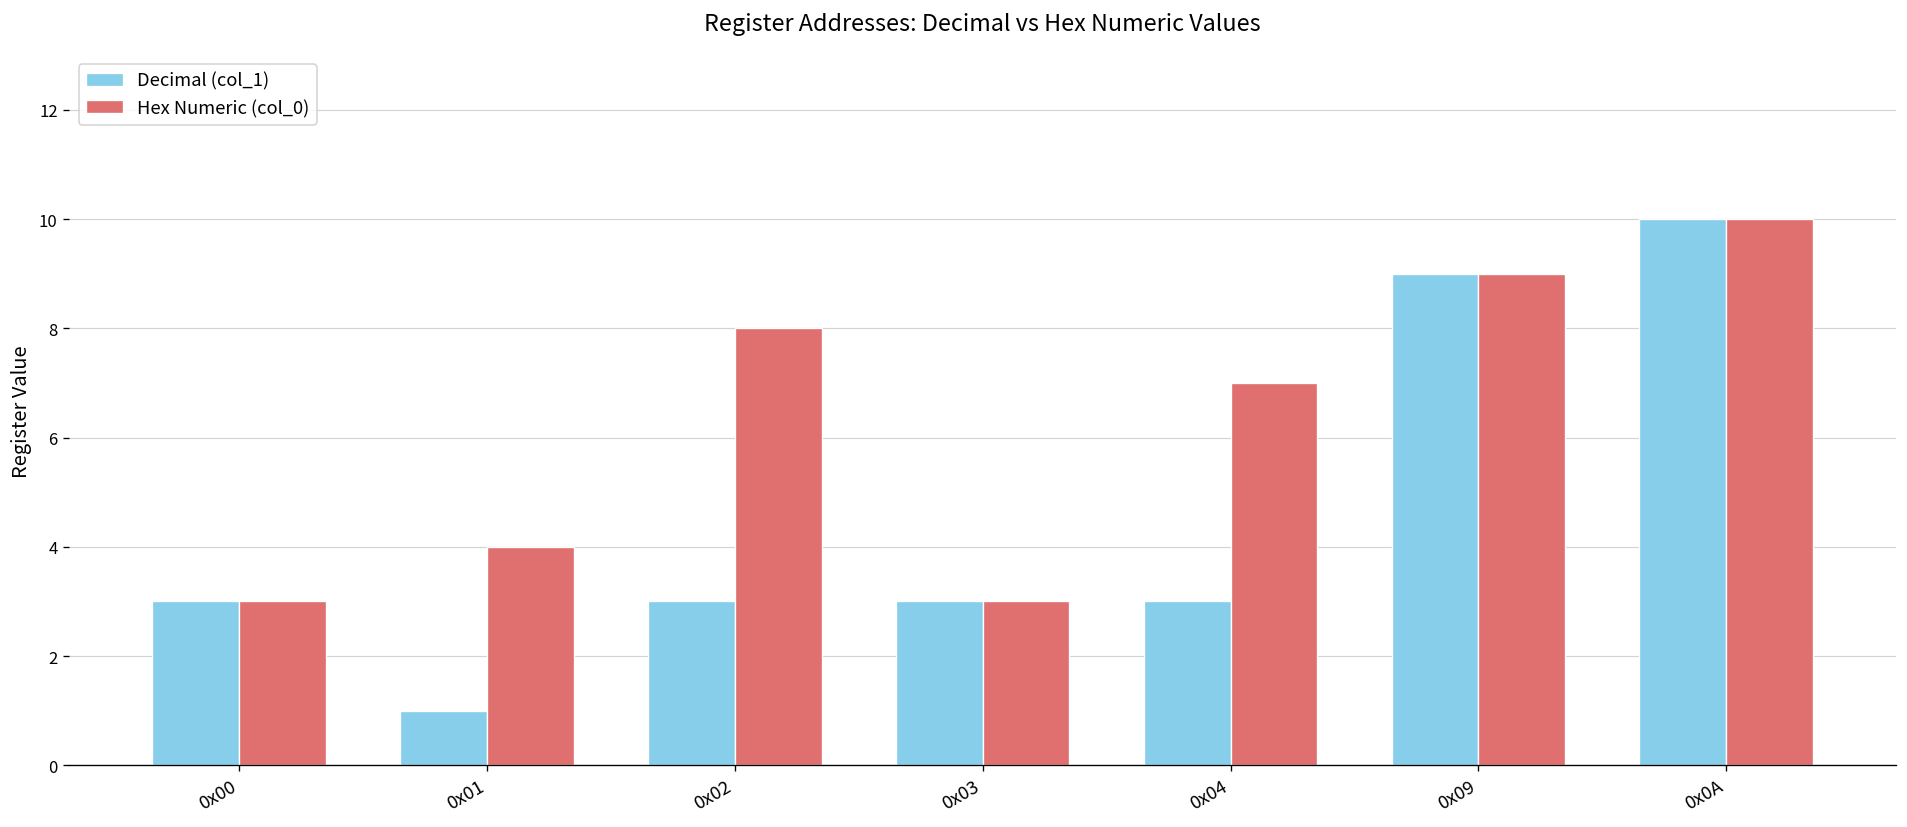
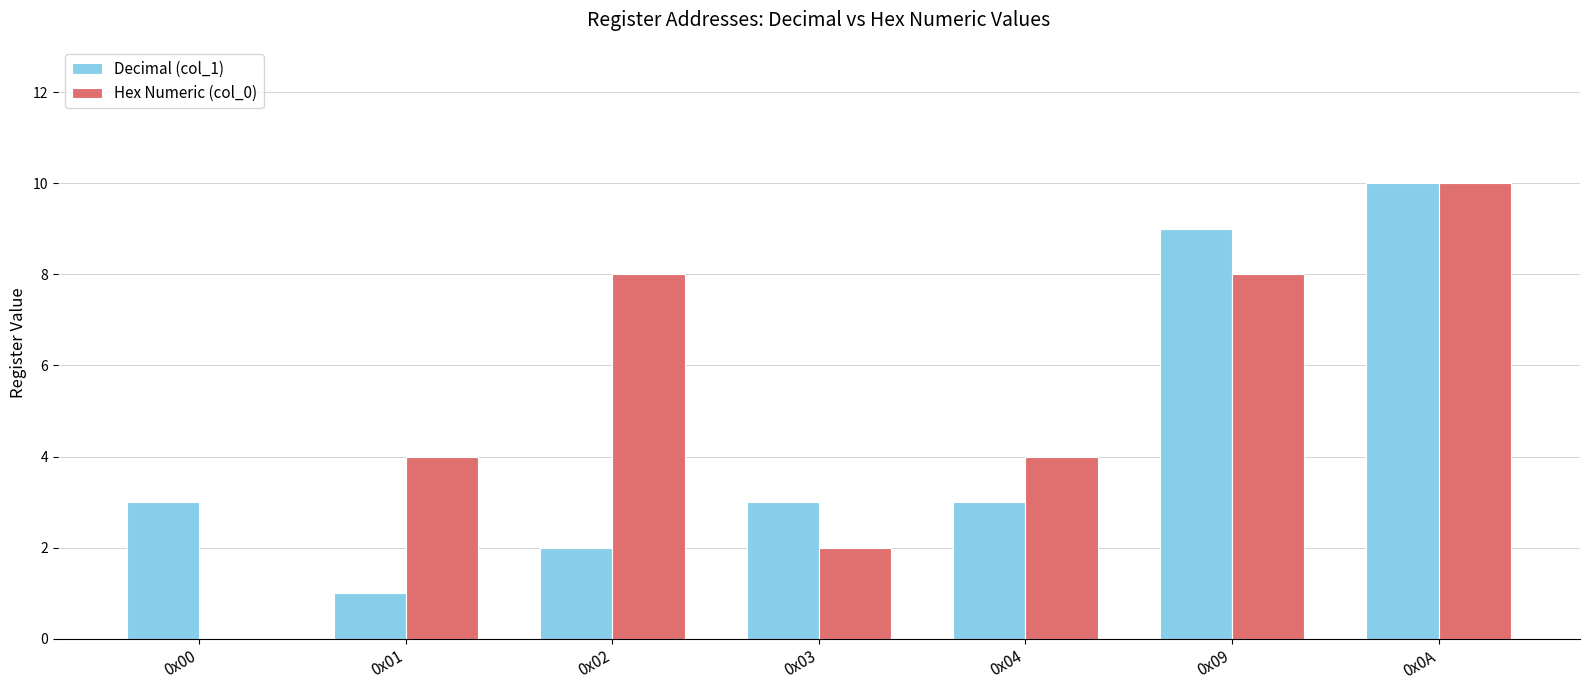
  {
    "Decimal (col_1)": {
      "0x00": 3,
      "0x01": 1,
-     "0x02": 3,
+     "0x02": 2,
      "0x03": 3,
      "0x04": 3,
      "0x09": 9,
      "0x0A": 10
    },
    "Hex Numeric (col_0)": {
-     "0x00": 3,
+     "0x00": 0,
      "0x01": 4,
      "0x02": 8,
-     "0x03": 3,
-     "0x04": 7,
-     "0x09": 9,
+     "0x03": 2,
+     "0x04": 4,
+     "0x09": 8,
      "0x0A": 10
    }
  }
